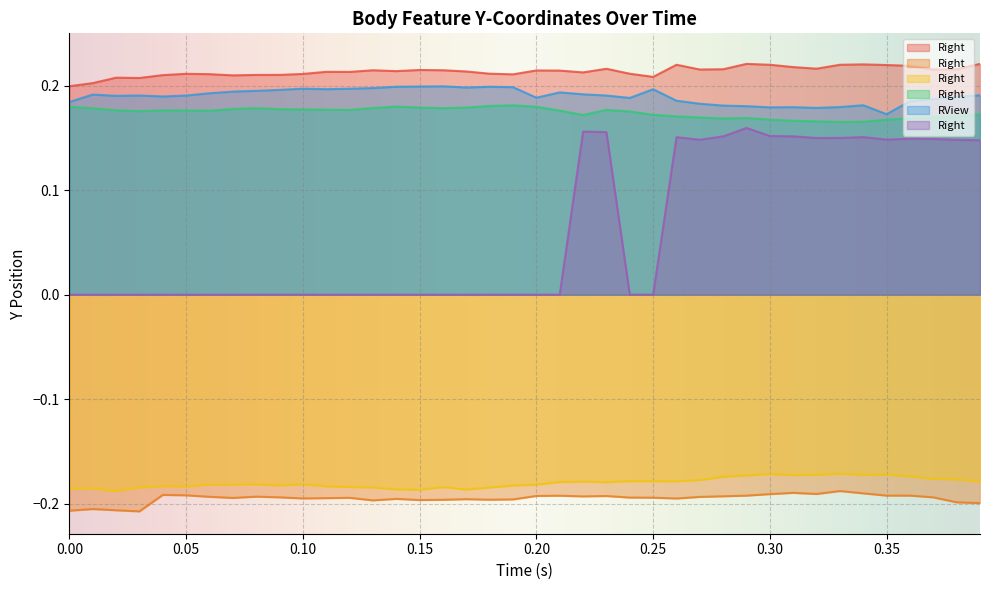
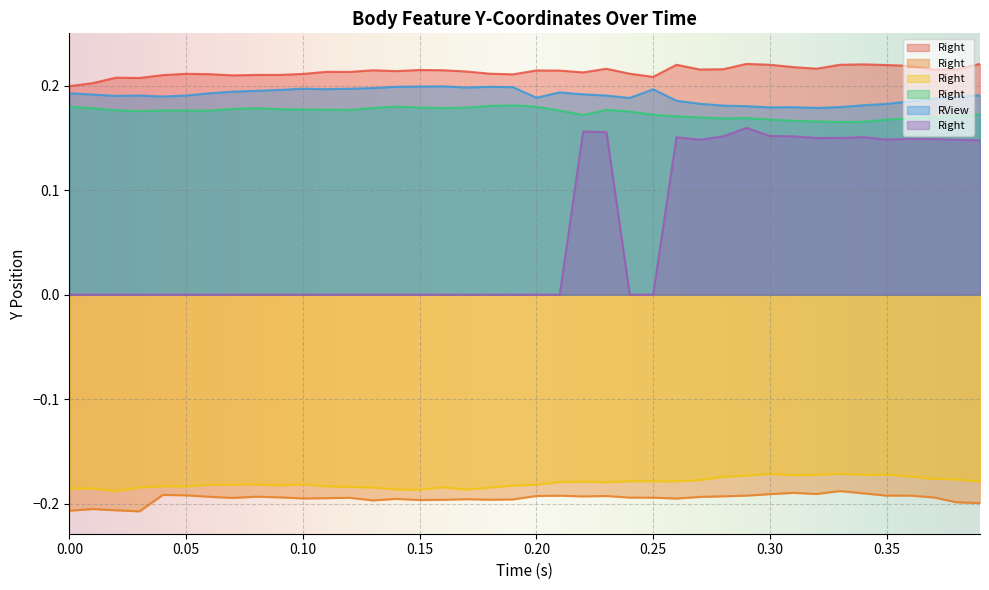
  {
    "RView": {
-     "0.00": 0.184,
+     "0.00": 0.193,
      "0.05": 0.191,
      "0.10": 0.197,
      "0.15": 0.199,
      "0.20": 0.188,
      "0.25": 0.197,
      "0.30": 0.179,
-     "0.35": 0.173
+     "0.35": 0.182
    }
  }
